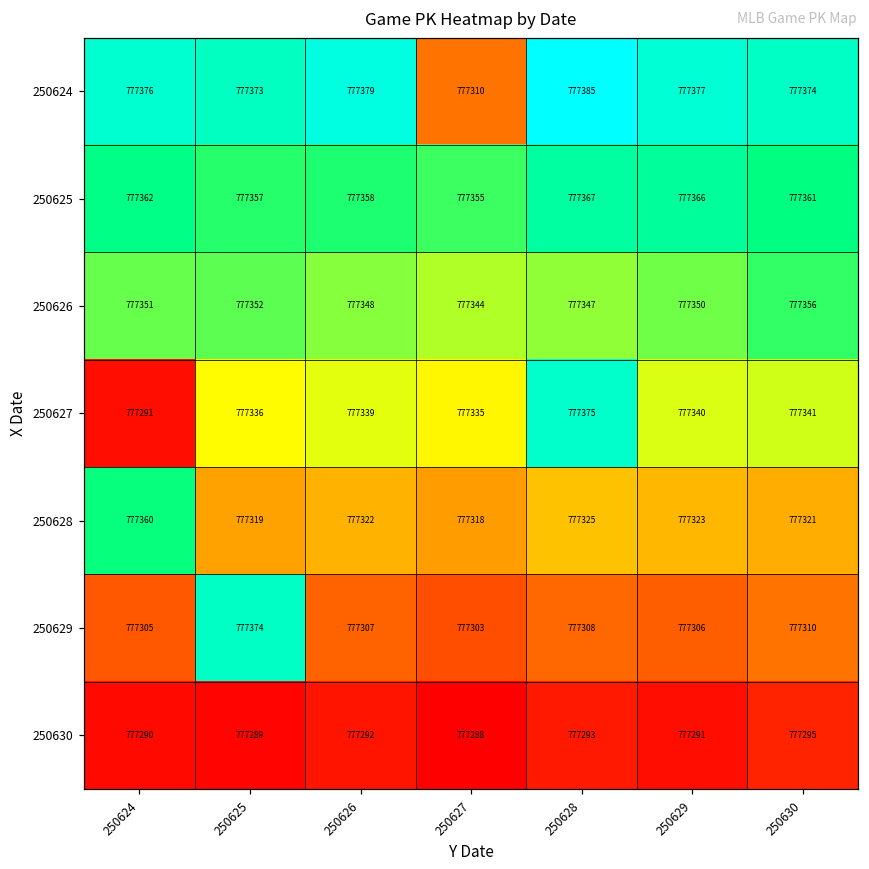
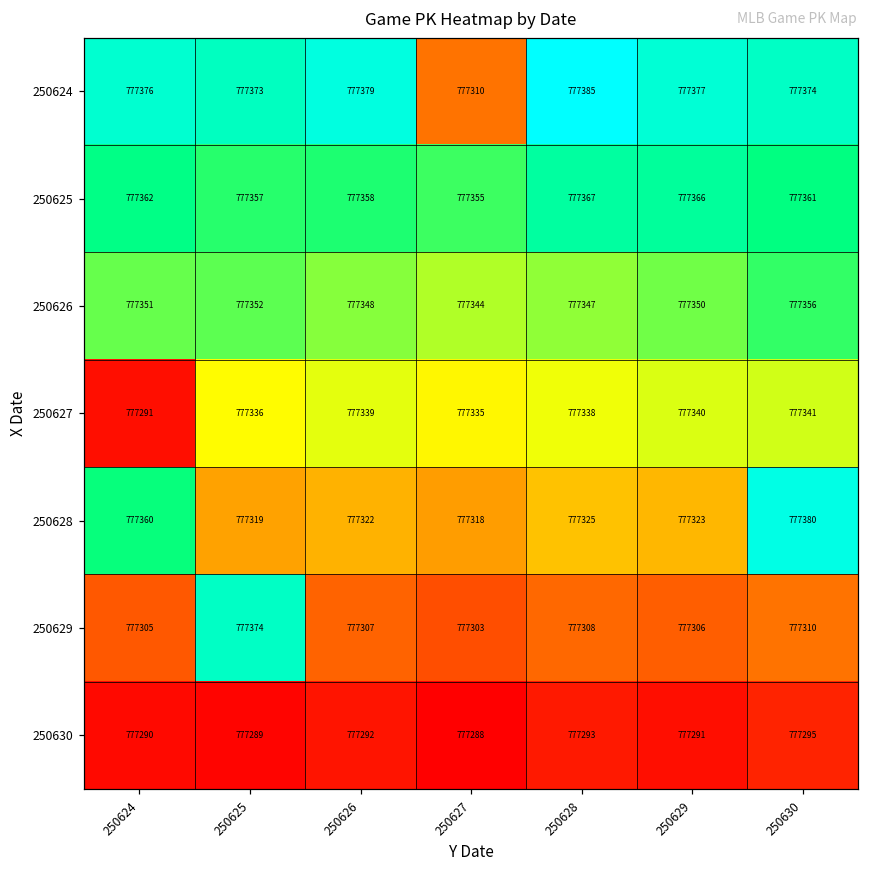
  {
    "250624": {
      "250624": 777376,
      "250625": 777373,
      "250626": 777379,
      "250627": 777310,
      "250628": 777385,
      "250629": 777377,
      "250630": 777374
    },
    "250625": {
      "250624": 777362,
      "250625": 777357,
      "250626": 777358,
      "250627": 777355,
      "250628": 777367,
      "250629": 777366,
      "250630": 777361
    },
    "250626": {
      "250624": 777351,
      "250625": 777352,
      "250626": 777348,
      "250627": 777344,
      "250628": 777347,
      "250629": 777350,
      "250630": 777356
    },
    "250627": {
      "250624": 777291,
      "250625": 777336,
      "250626": 777339,
      "250627": 777335,
-     "250628": 777375,
+     "250628": 777338,
      "250629": 777340,
      "250630": 777341
    },
    "250628": {
      "250624": 777360,
      "250625": 777319,
      "250626": 777322,
      "250627": 777318,
      "250628": 777325,
      "250629": 777323,
-     "250630": 777321
+     "250630": 777380
    },
    "250629": {
      "250624": 777305,
      "250625": 777374,
      "250626": 777307,
      "250627": 777303,
      "250628": 777308,
      "250629": 777306,
      "250630": 777310
    },
    "250630": {
      "250624": 777290,
      "250625": 777289,
      "250626": 777292,
      "250627": 777288,
      "250628": 777293,
      "250629": 777291,
      "250630": 777295
    }
  }
